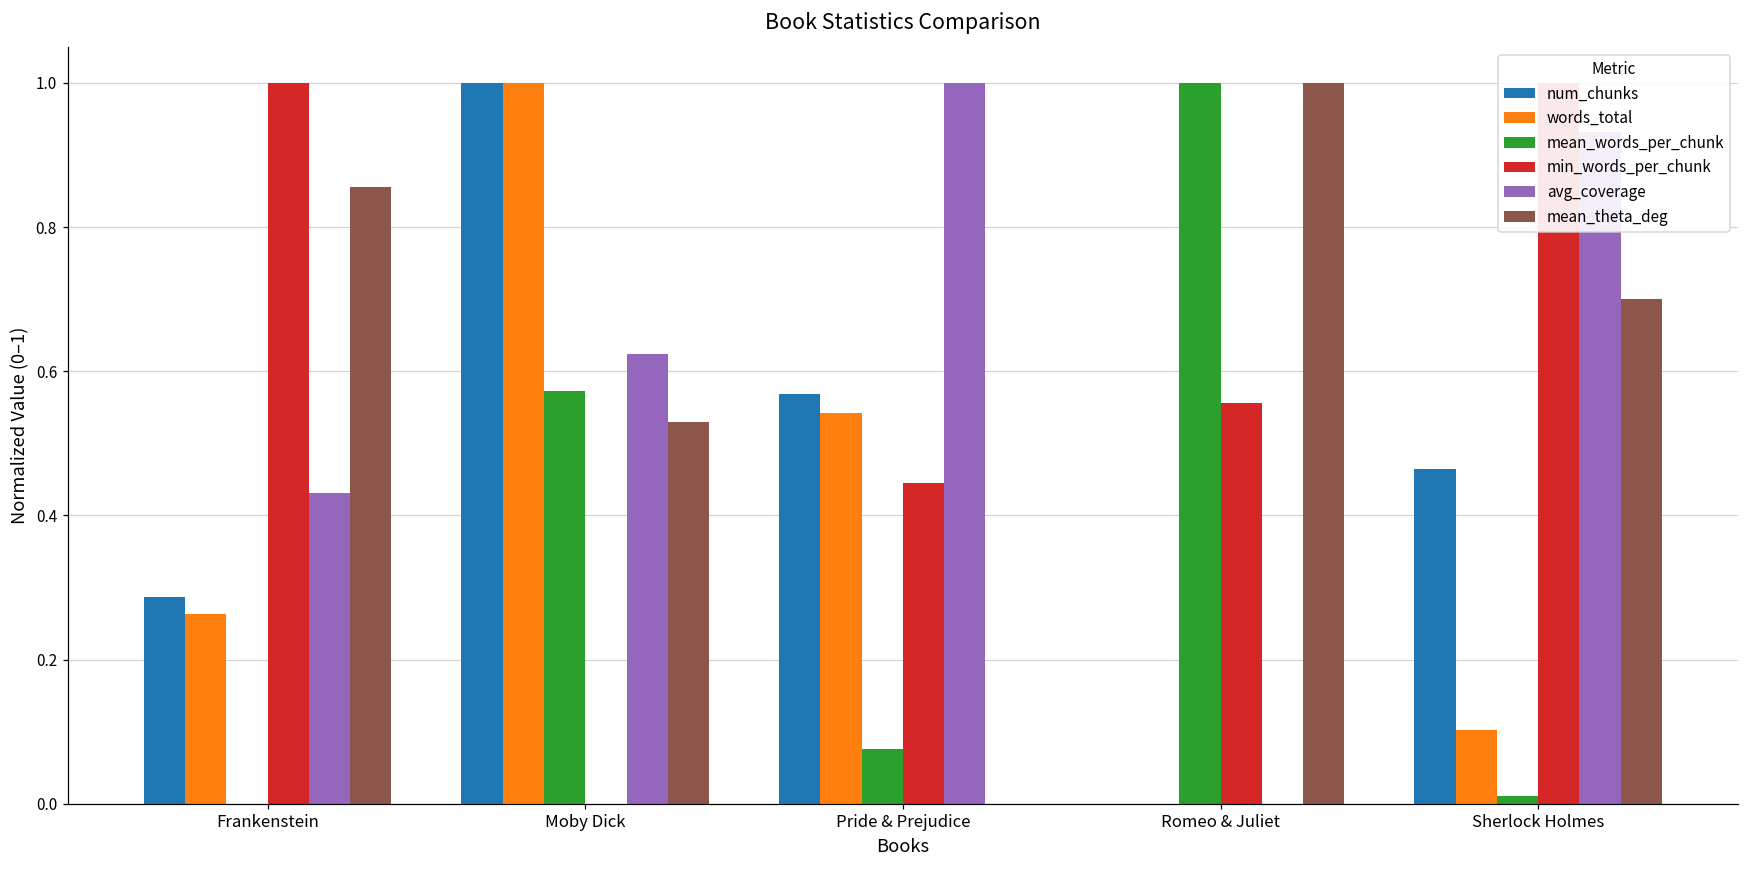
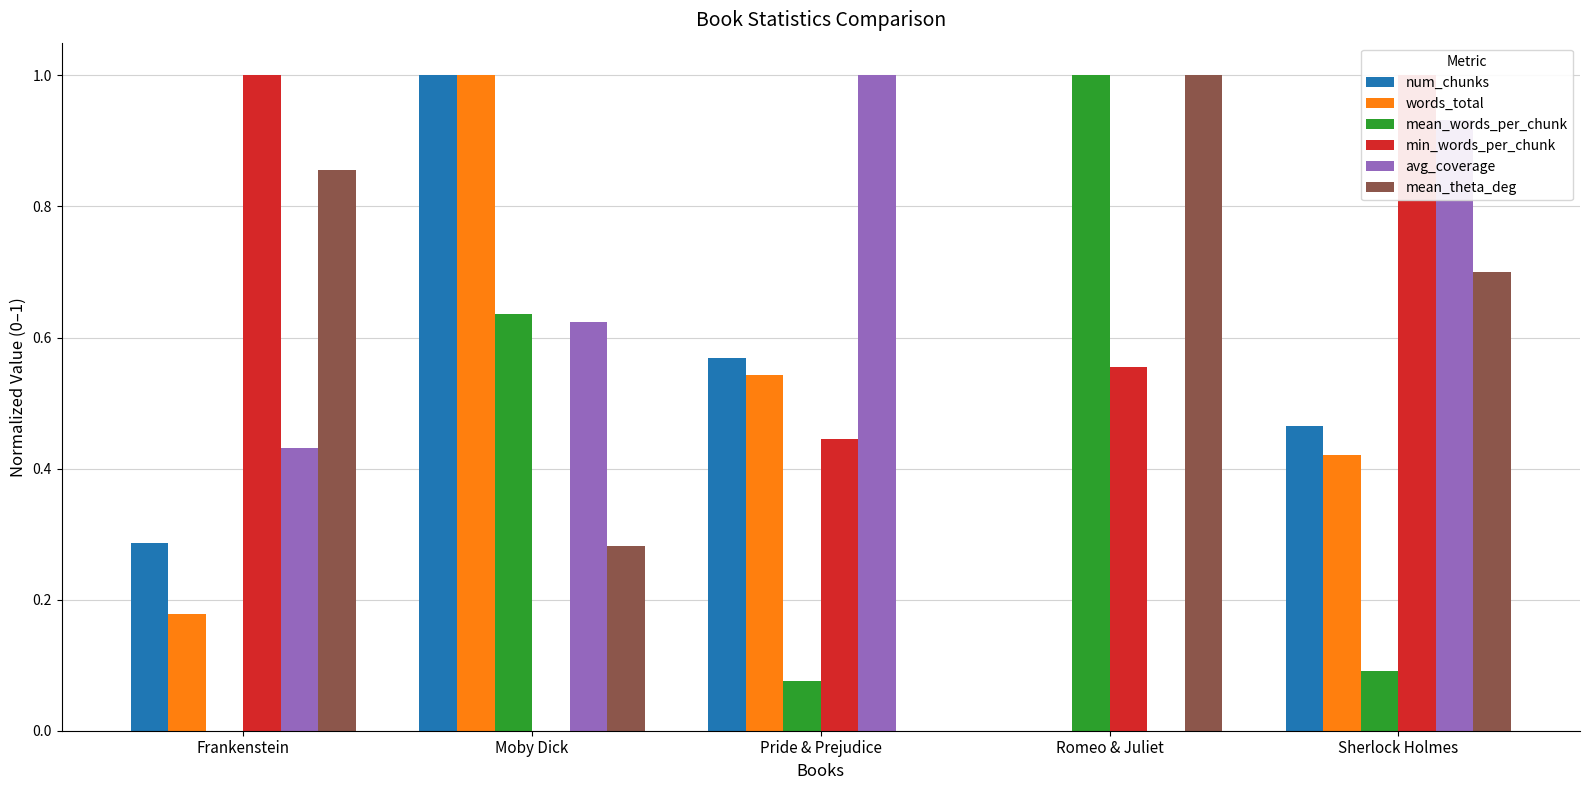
  {
    "num_chunks": {
      "Frankenstein": 0.29,
      "Moby Dick": 1.00,
      "Pride & Prejudice": 0.57,
      "Romeo & Juliet": 0.00,
      "Sherlock Holmes": 0.46
    },
    "words_total": {
-     "Frankenstein": 0.26,
+     "Frankenstein": 0.18,
      "Moby Dick": 1.00,
      "Pride & Prejudice": 0.54,
      "Romeo & Juliet": 0.00,
-     "Sherlock Holmes": 0.10
+     "Sherlock Holmes": 0.42
    },
    "mean_words_per_chunk": {
      "Frankenstein": 0.00,
-     "Moby Dick": 0.57,
+     "Moby Dick": 0.64,
      "Pride & Prejudice": 0.08,
      "Romeo & Juliet": 1.00,
-     "Sherlock Holmes": 0.01
+     "Sherlock Holmes": 0.09
    },
    "min_words_per_chunk": {
      "Frankenstein": 1.00,
      "Moby Dick": 0.00,
      "Pride & Prejudice": 0.44,
      "Romeo & Juliet": 0.56
    },
    "avg_coverage": {
      "Frankenstein": 0.43,
      "Moby Dick": 0.62,
      "Pride & Prejudice": 1.00,
      "Romeo & Juliet": 0.00
    },
    "mean_theta_deg": {
      "Frankenstein": 0.86,
-     "Moby Dick": 0.53,
+     "Moby Dick": 0.28,
      "Pride & Prejudice": 0.00,
      "Romeo & Juliet": 1.00,
      "Sherlock Holmes": 0.70
    }
  }
